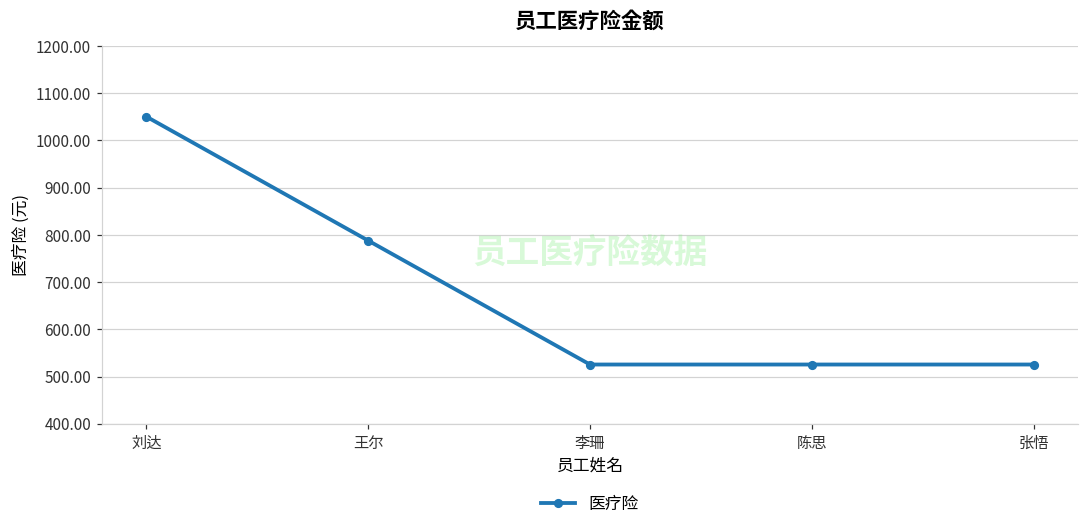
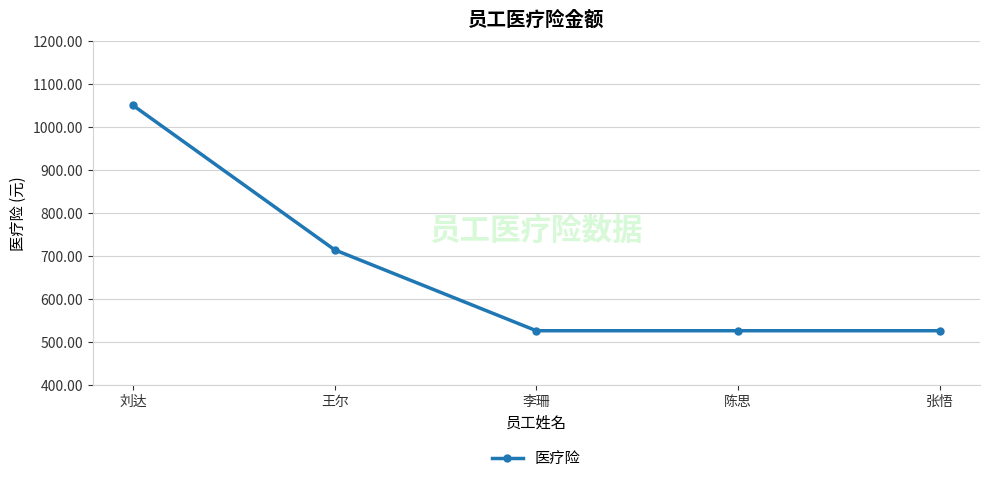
  {
    "刘达": 1050,
-   "王尔": 790,
+   "王尔": 710,
    "李珊": 530,
    "陈思": 530,
    "张悟": 530
  }
